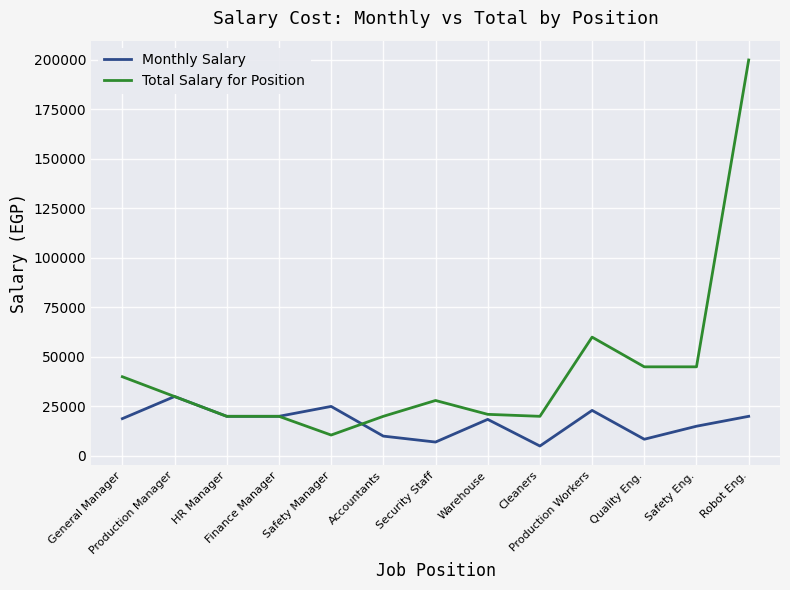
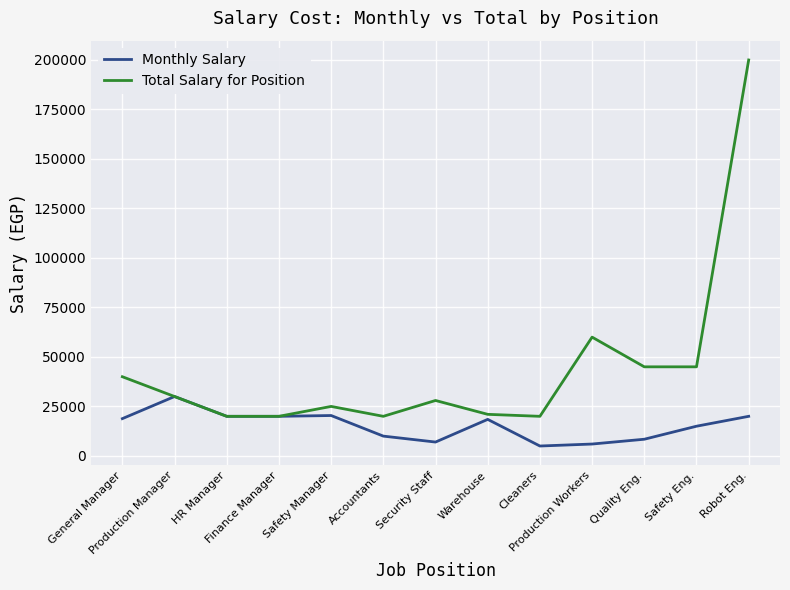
  {
    "Monthly Salary": {
      "General Manager": 19000,
-     "Safety Manager": 25000,
+     "Safety Manager": 20000,
      "Accountants": 10000,
      "Security Staff": 7000,
      "Warehouse": 18000,
      "Cleaners": 5000,
-     "Production Workers": 23000,
+     "Production Workers": 6000,
      "Quality Eng.": 8000,
      "Safety Eng.": 15000,
      "Robot Eng.": 20000
    },
    "Total Salary for Position": {
      "General Manager": 40000,
-     "Safety Manager": 11000,
+     "Safety Manager": 25000,
      "Accountants": 20000,
      "Security Staff": 28000,
      "Warehouse": 21000,
      "Cleaners": 20000,
      "Production Workers": 60000,
      "Quality Eng.": 45000,
      "Safety Eng.": 45000,
      "Robot Eng.": 200000
    }
  }
